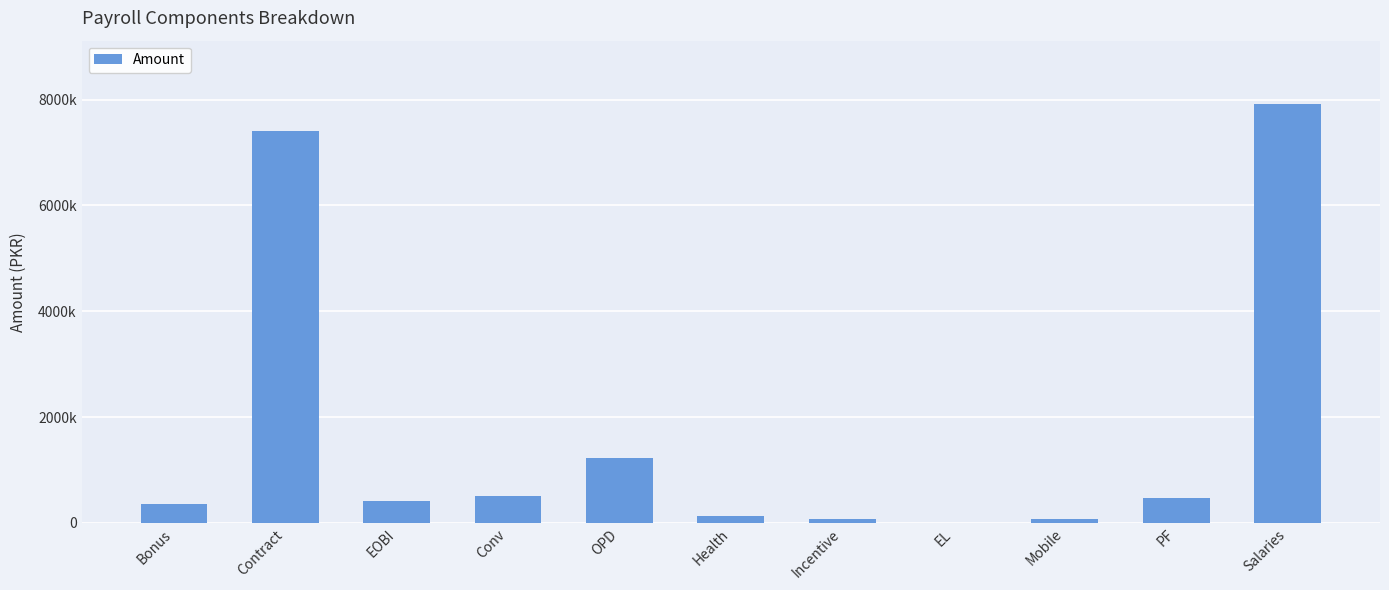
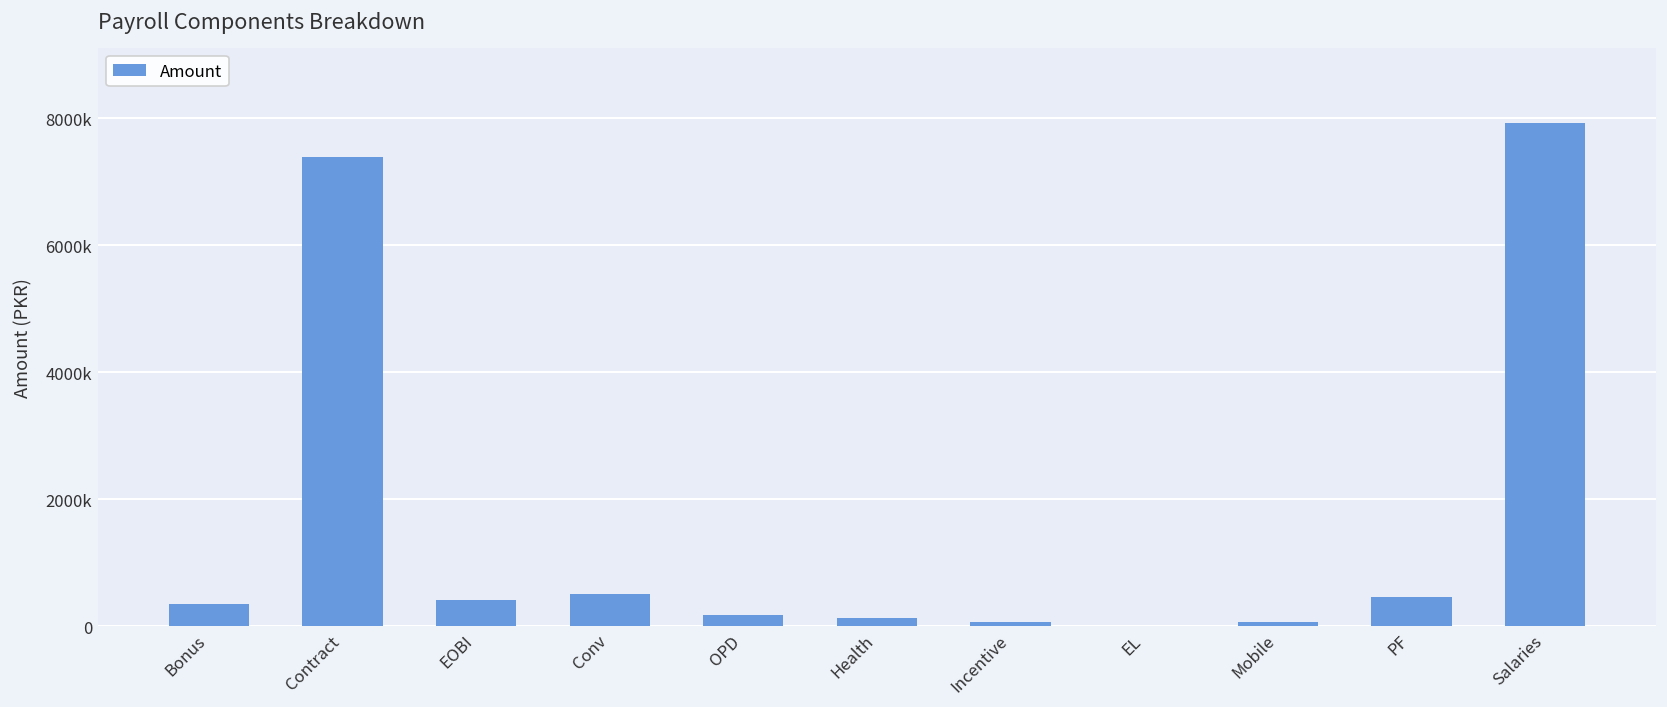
  {
    "Bonus": 400000,
    "Contract": 7400000,
    "EOBI": 400000,
    "Conv": 500000,
-   "OPD": 1200000,
+   "OPD": 200000,
    "Health": 100000,
    "Incentive": 100000,
    "Mobile": 100000,
    "PF": 500000,
    "Salaries": 7900000
  }
